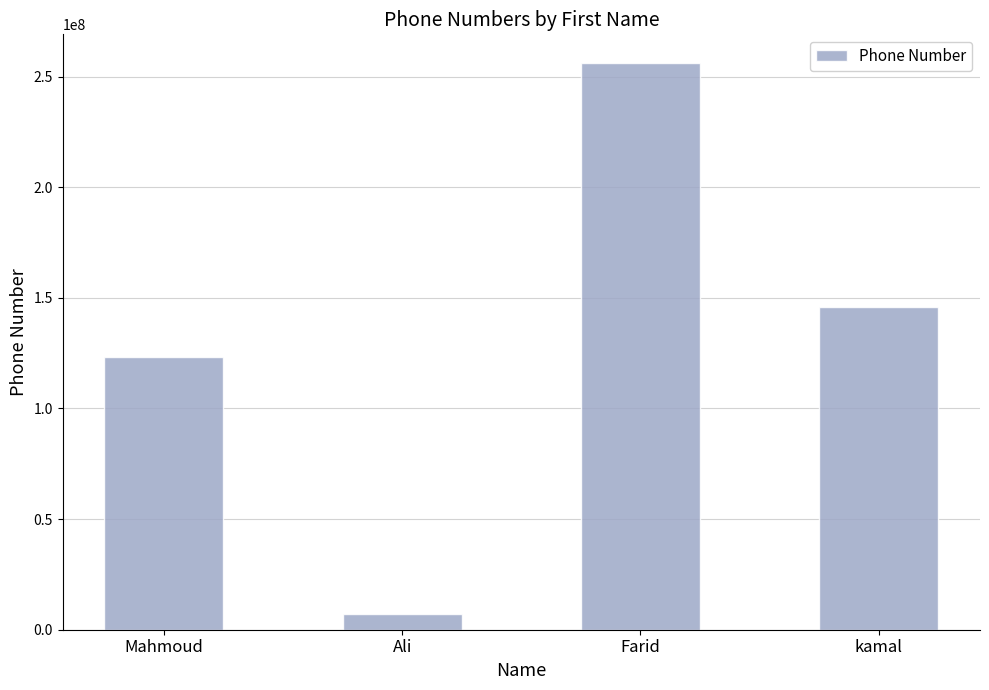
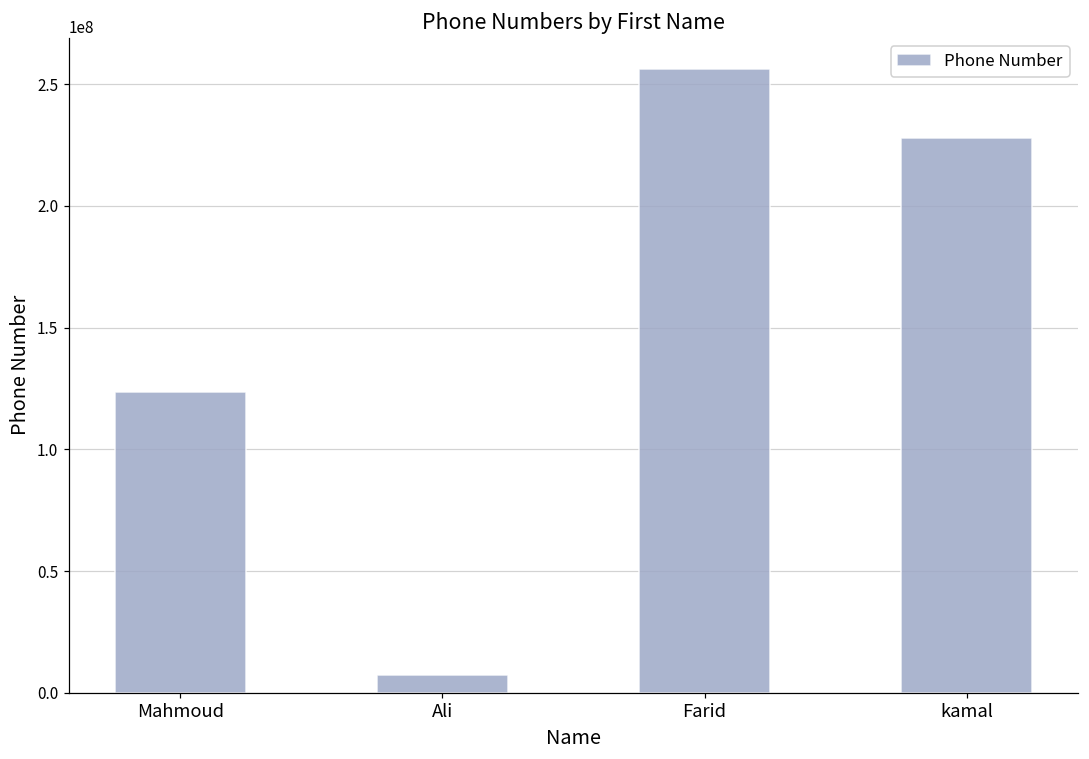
  {
    "Mahmoud": 123000000,
    "Ali": 7000000,
    "Farid": 256000000,
-   "kamal": 146000000
+   "kamal": 228000000
  }
